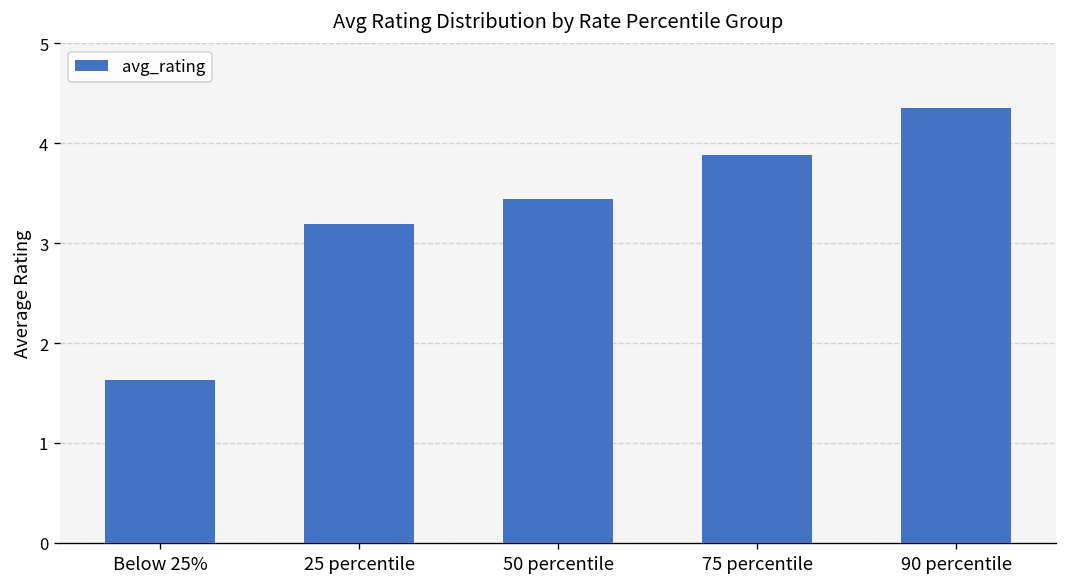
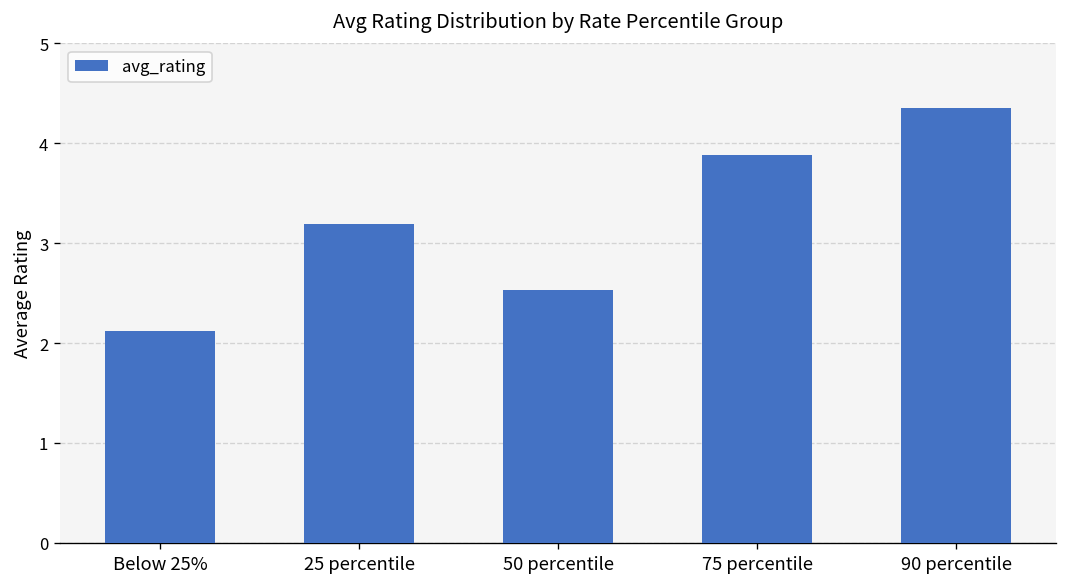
  {
-   "Below 25%": 1.6,
+   "Below 25%": 2.1,
    "25 percentile": 3.2,
-   "50 percentile": 3.4,
+   "50 percentile": 2.5,
    "75 percentile": 3.9,
    "90 percentile": 4.4
  }
